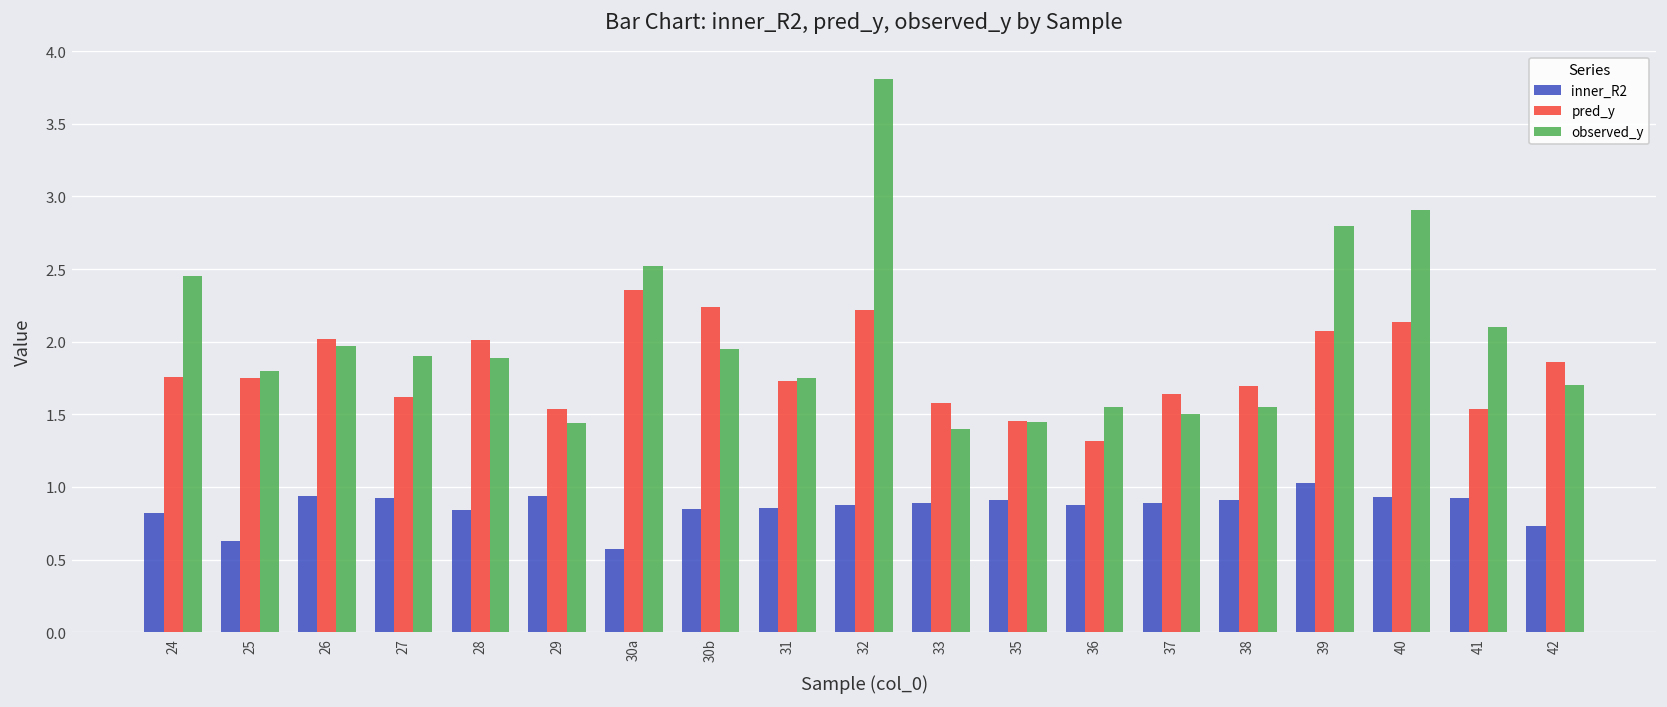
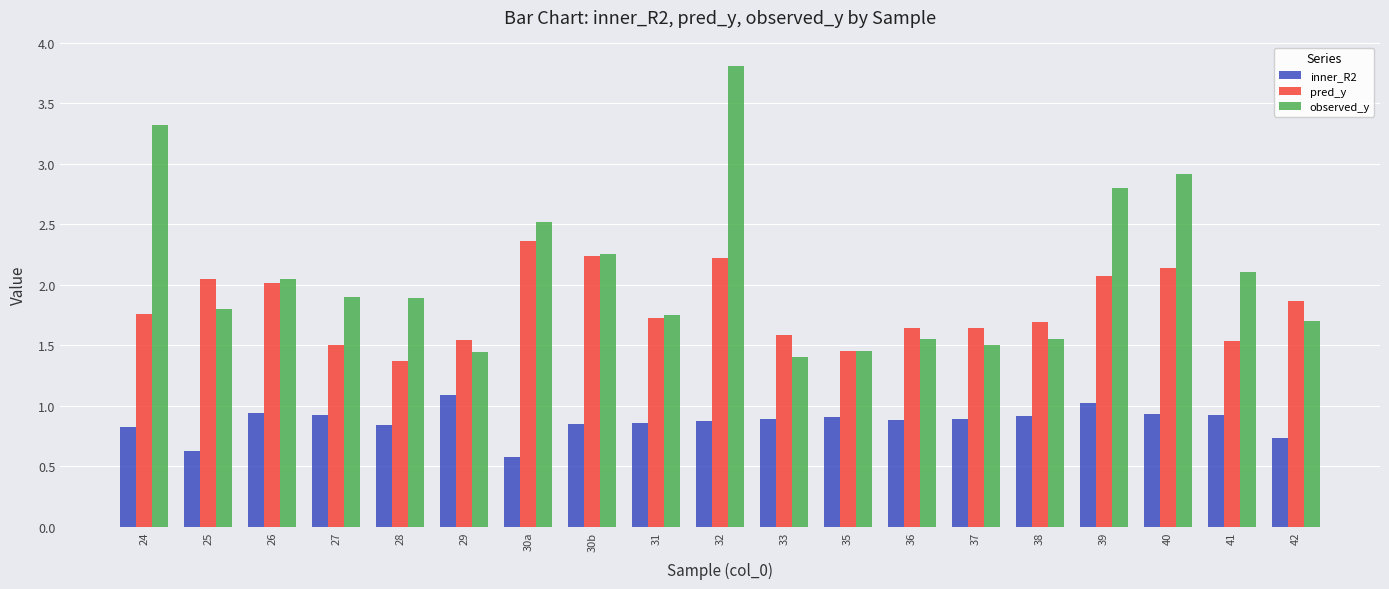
  {
    "inner_R2": {
      "24": 0.82,
      "25": 0.63,
      "26": 0.94,
      "27": 0.93,
      "28": 0.84,
-     "29": 0.94,
+     "29": 1.09,
      "30a": 0.57,
      "30b": 0.85,
      "31": 0.85,
      "32": 0.87,
      "33": 0.89,
      "35": 0.91,
      "36": 0.88,
      "37": 0.89,
      "38": 0.91,
      "39": 1.02,
      "40": 0.93,
      "41": 0.92,
      "42": 0.73
    },
    "pred_y": {
      "24": 1.76,
-     "25": 1.75,
+     "25": 2.05,
      "26": 2.02,
-     "27": 1.62,
-     "28": 2.01,
+     "27": 1.50,
+     "28": 1.37,
      "29": 1.54,
      "30a": 2.36,
      "30b": 2.24,
      "31": 1.73,
      "32": 2.22,
      "33": 1.58,
      "35": 1.45,
-     "36": 1.32,
+     "36": 1.64,
      "37": 1.64,
      "38": 1.69,
      "39": 2.07,
      "40": 2.14,
      "41": 1.53,
      "42": 1.86
    },
    "observed_y": {
-     "24": 2.45,
+     "24": 3.32,
      "25": 1.80,
-     "26": 1.97,
+     "26": 2.05,
      "27": 1.90,
      "28": 1.89,
      "29": 1.44,
      "30a": 2.52,
-     "30b": 1.95,
+     "30b": 2.25,
      "31": 1.75,
      "32": 3.81,
      "33": 1.40,
      "35": 1.45,
      "36": 1.55,
      "37": 1.50,
      "38": 1.55,
      "39": 2.80,
      "40": 2.91,
      "41": 2.10,
      "42": 1.70
    }
  }
